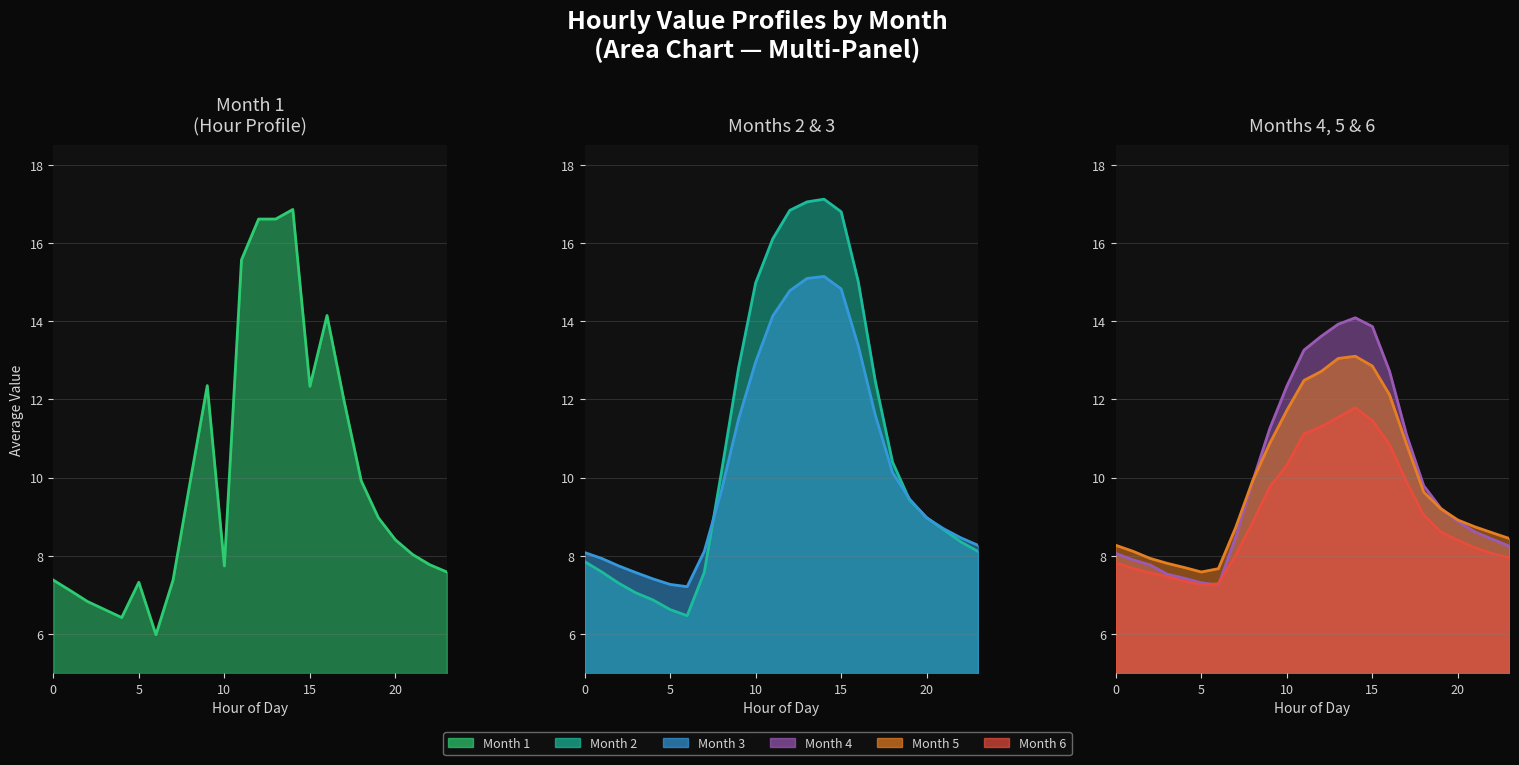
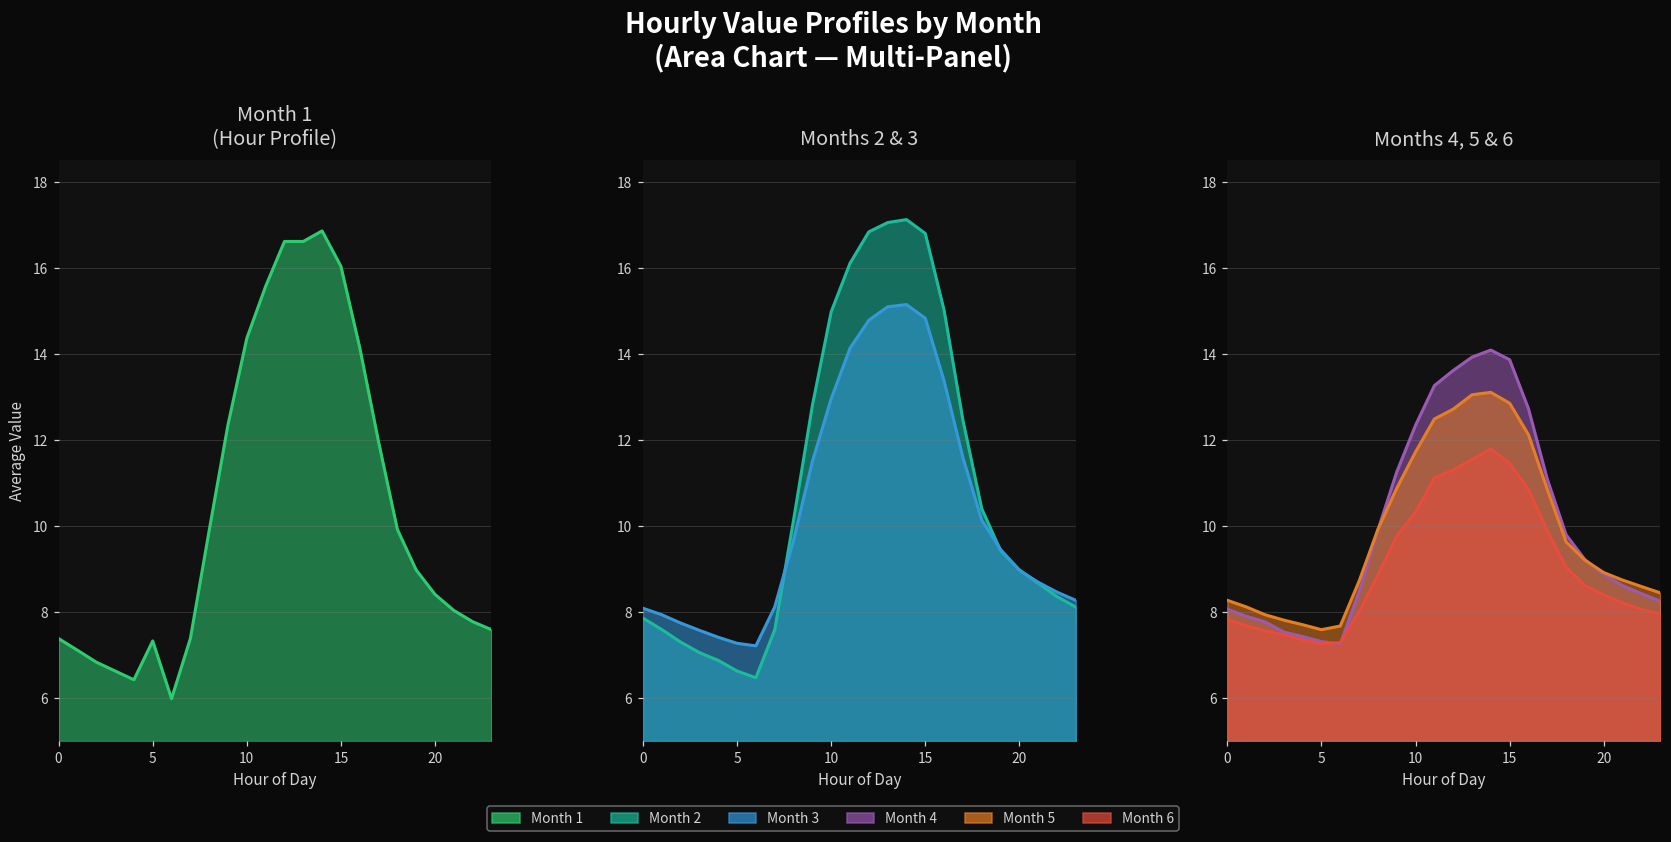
  {
    "Month 1 (Hour Profile)": {
      "0": 7.4,
      "5": 7.3,
-     "10": 7.7,
-     "15": 12.3,
+     "10": 14.4,
+     "15": 16.0,
      "20": 8.4
    }
  }
